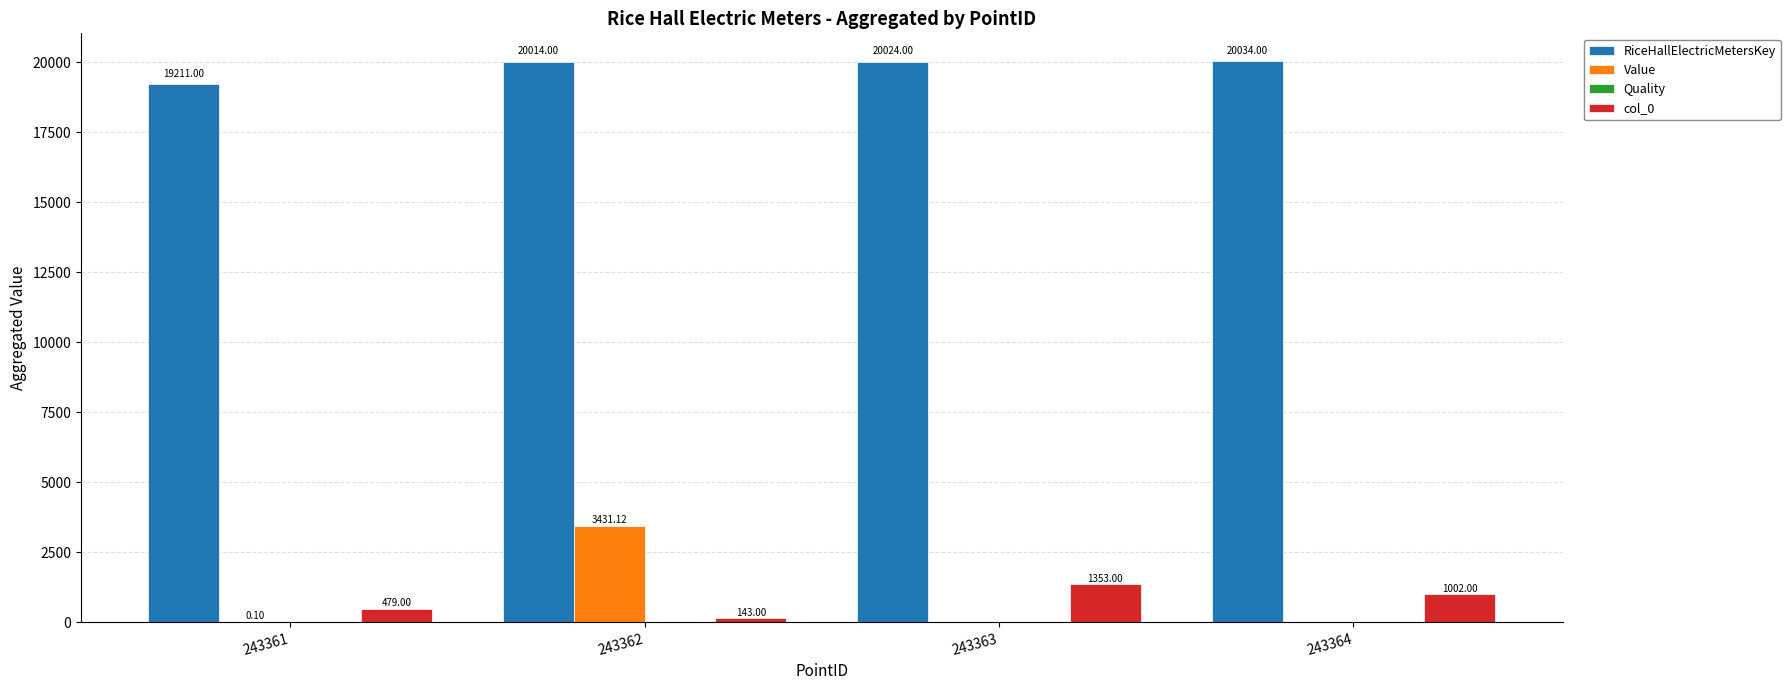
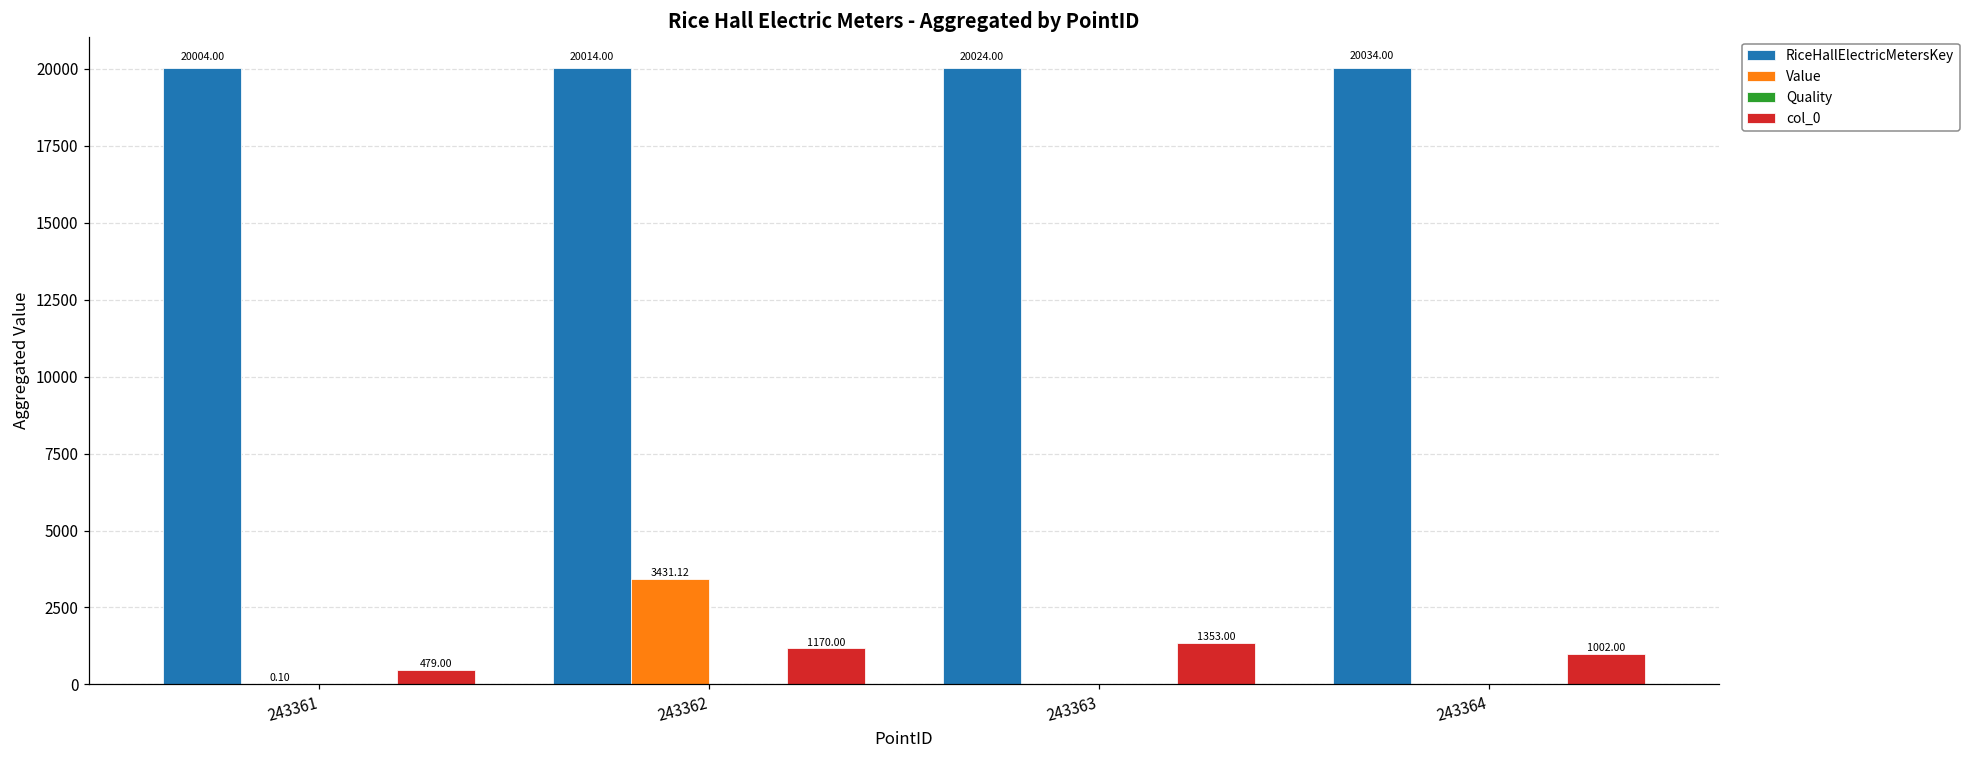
  {
    "RiceHallElectricMetersKey": {
-     "243361": 19211.00,
+     "243361": 20004.00,
      "243362": 20014.00,
      "243363": 20024.00,
      "243364": 20034.00
    },
    "Value": {
      "243361": 0.10,
      "243362": 3431.12
    },
    "Quality": {
      "243361": 0,
      "243362": 0,
      "243363": 0,
      "243364": 0
    },
    "col_0": {
      "243361": 479.00,
-     "243362": 143.00,
+     "243362": 1170.00,
      "243363": 1353.00,
      "243364": 1002.00
    }
  }
